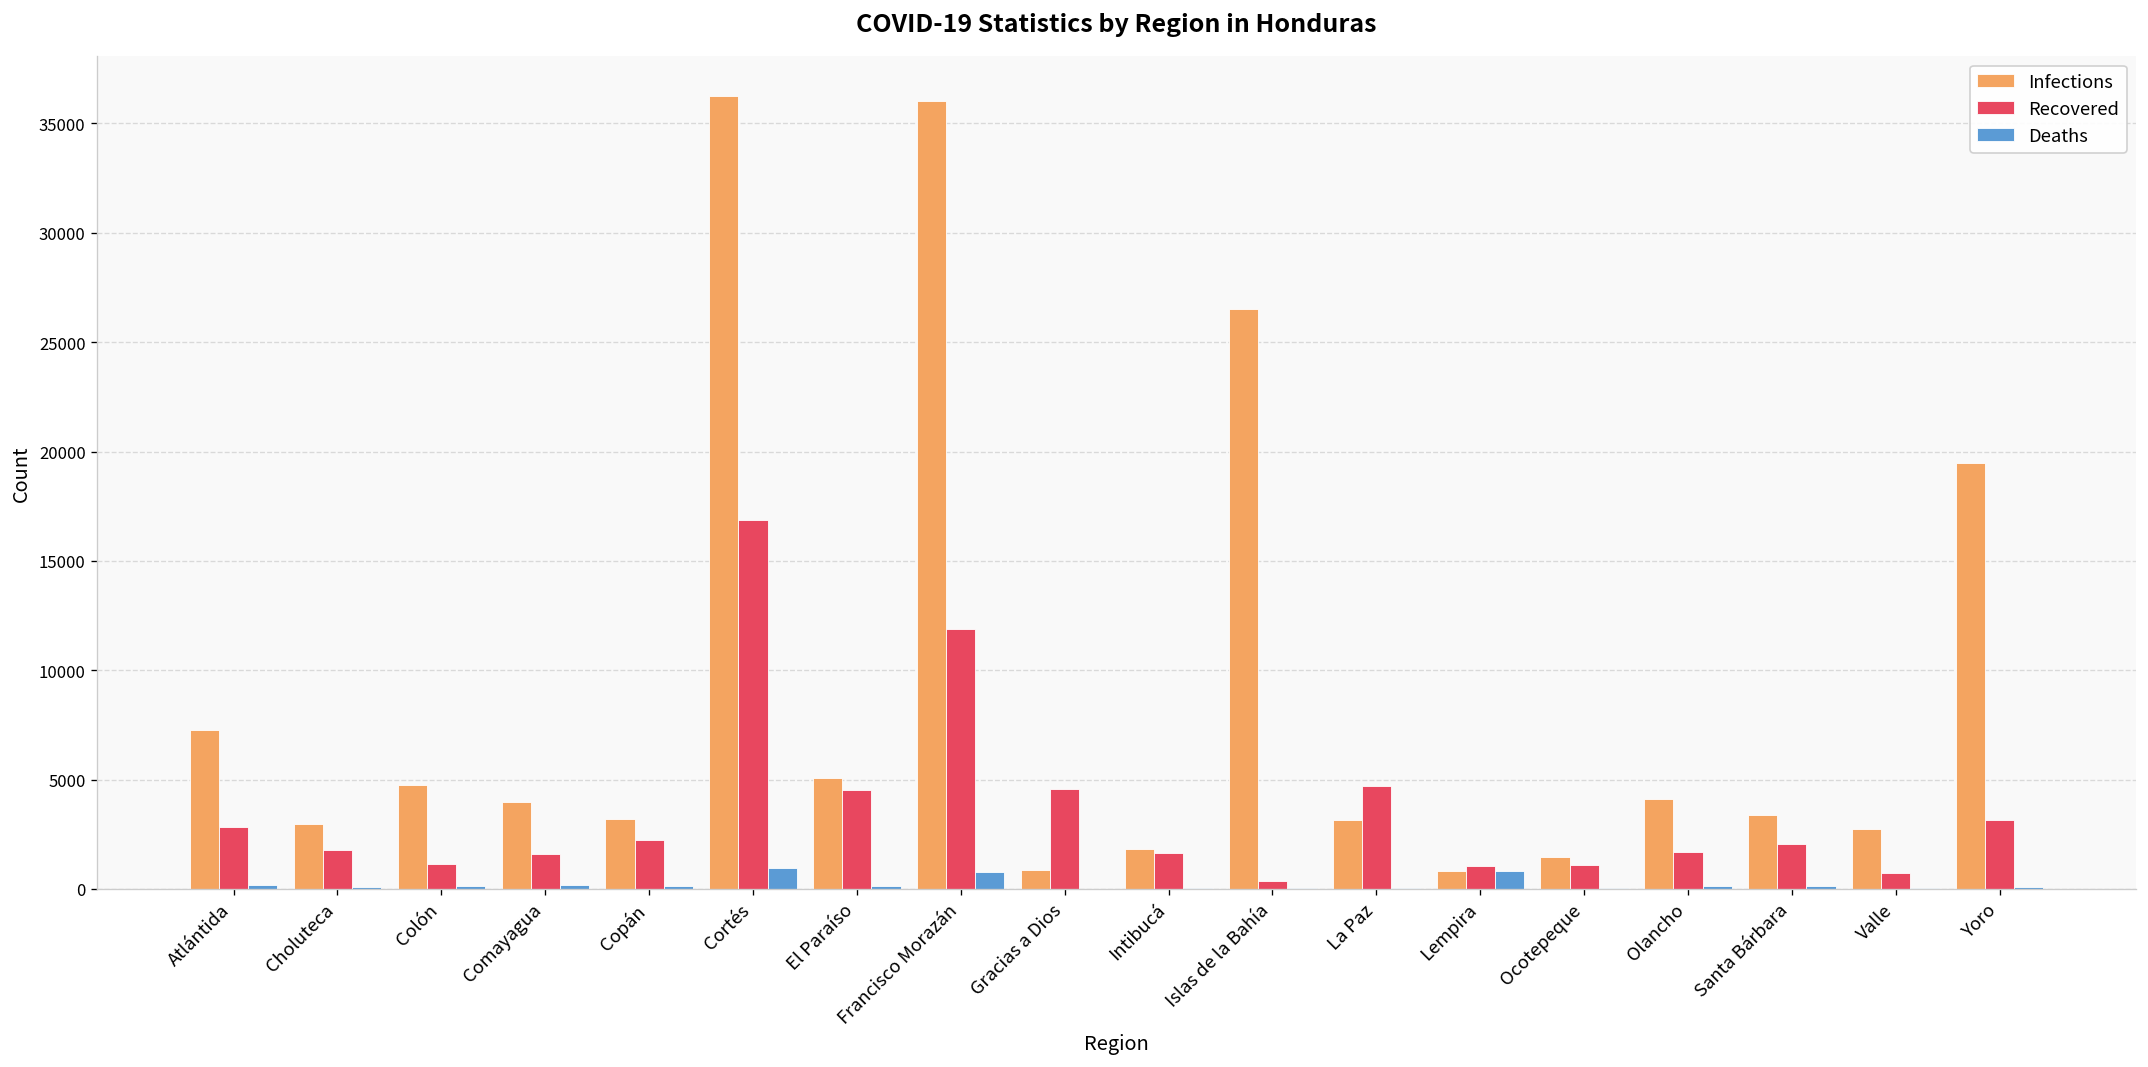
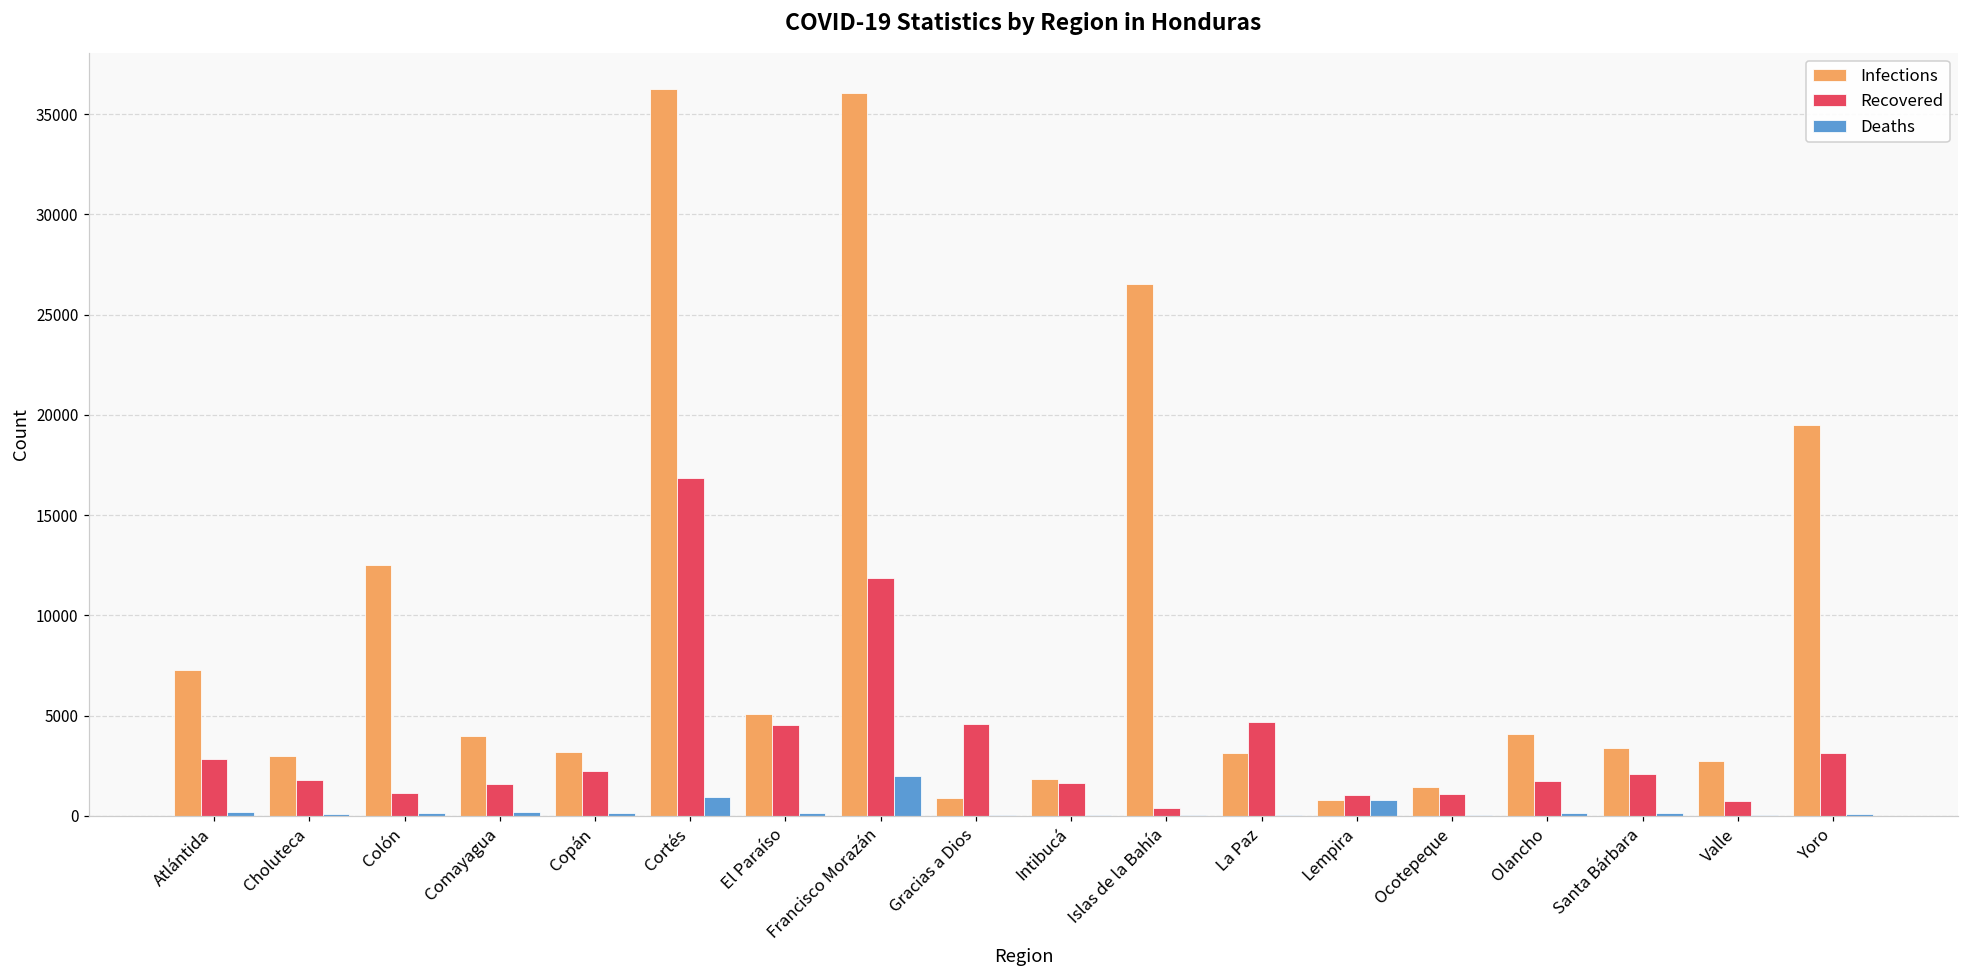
  {
    "Infections": {
      "Atlántida": 7300,
      "Choluteca": 3000,
-     "Colón": 4700,
+     "Colón": 12500,
      "Comayagua": 4000,
      "Copán": 3200,
      "Cortés": 36300,
      "El Paraíso": 5100,
      "Francisco Morazán": 36000,
      "Gracias a Dios": 900,
      "Intibucá": 1800,
      "Islas de la Bahía": 26500,
      "La Paz": 3100,
      "Lempira": 800,
      "Ocotepeque": 1400,
      "Olancho": 4100,
      "Santa Bárbara": 3400,
      "Valle": 2800,
      "Yoro": 19500
    },
    "Recovered": {
      "Atlántida": 2800,
      "Choluteca": 1800,
      "Colón": 1100,
      "Comayagua": 1600,
      "Copán": 2200,
      "Cortés": 16900,
      "El Paraíso": 4500,
      "Francisco Morazán": 11900,
      "Gracias a Dios": 4600,
      "Intibucá": 1600,
      "Islas de la Bahía": 400,
      "La Paz": 4700,
      "Lempira": 1000,
      "Ocotepeque": 1100,
      "Olancho": 1700,
      "Santa Bárbara": 2100,
      "Valle": 700,
      "Yoro": 3100
    },
    "Deaths": {
      "Atlántida": 200,
      "Comayagua": 200,
      "Copán": 100,
      "Cortés": 1000,
-     "Francisco Morazán": 800,
+     "Francisco Morazán": 2000,
      "Lempira": 800,
      "Olancho": 200
    }
  }
